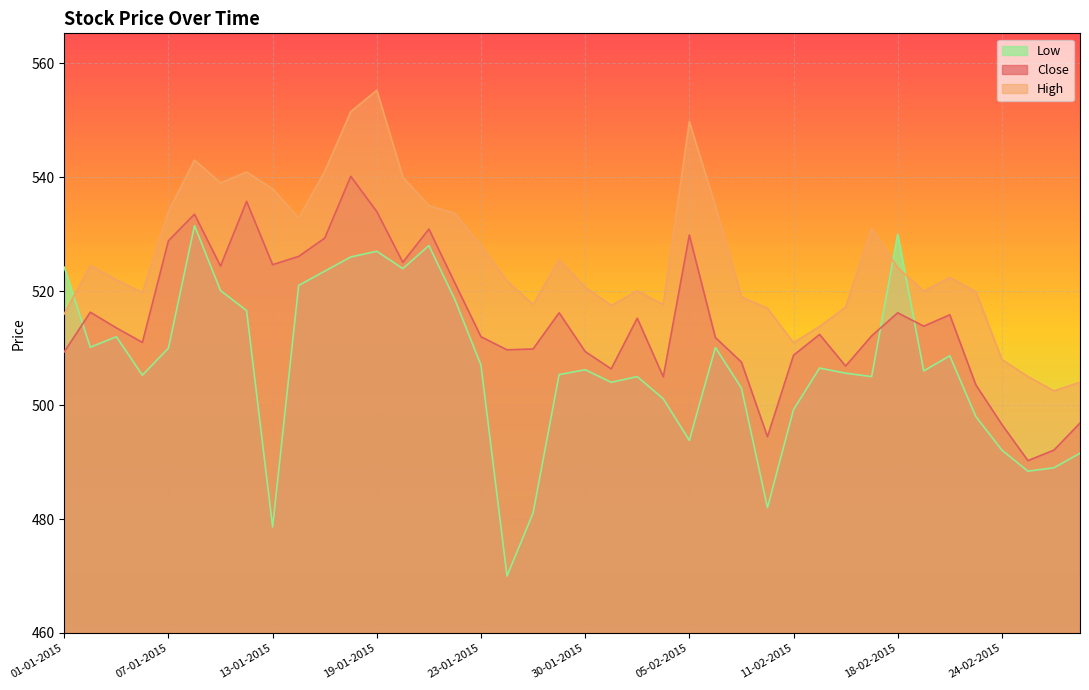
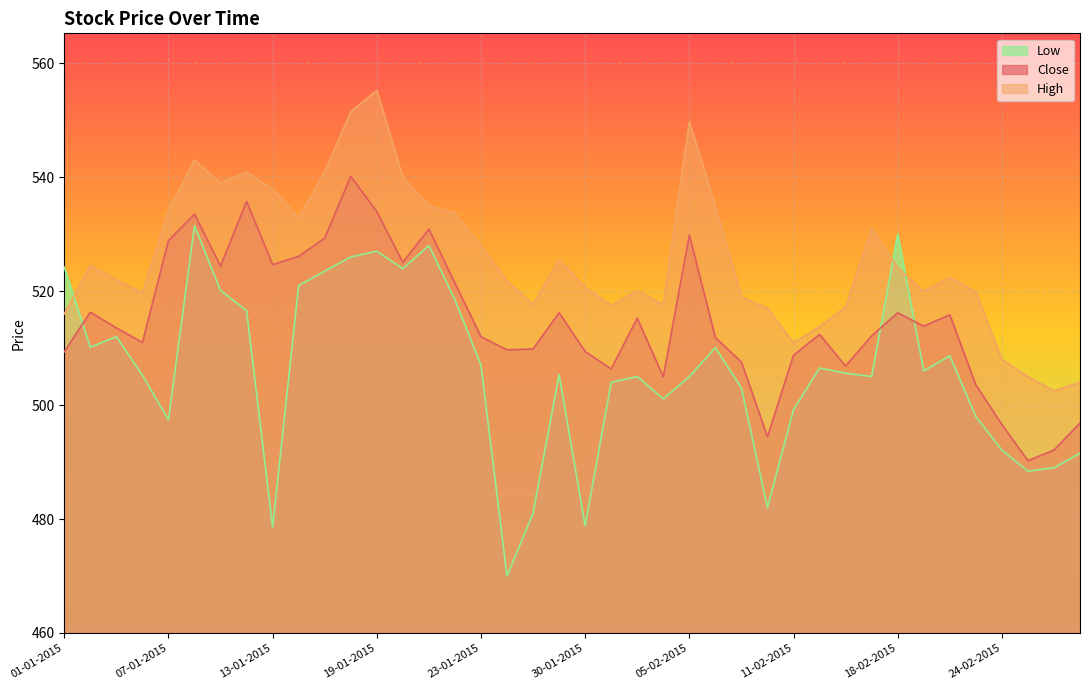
  {
    "Low": {
      "01-01-2015": 524,
-     "07-01-2015": 510,
+     "07-01-2015": 497,
      "13-01-2015": 479,
      "19-01-2015": 527,
      "23-01-2015": 507,
-     "30-01-2015": 506,
-     "05-02-2015": 494,
+     "30-01-2015": 479,
+     "05-02-2015": 505,
      "11-02-2015": 499,
      "18-02-2015": 530,
      "24-02-2015": 492
    }
  }
